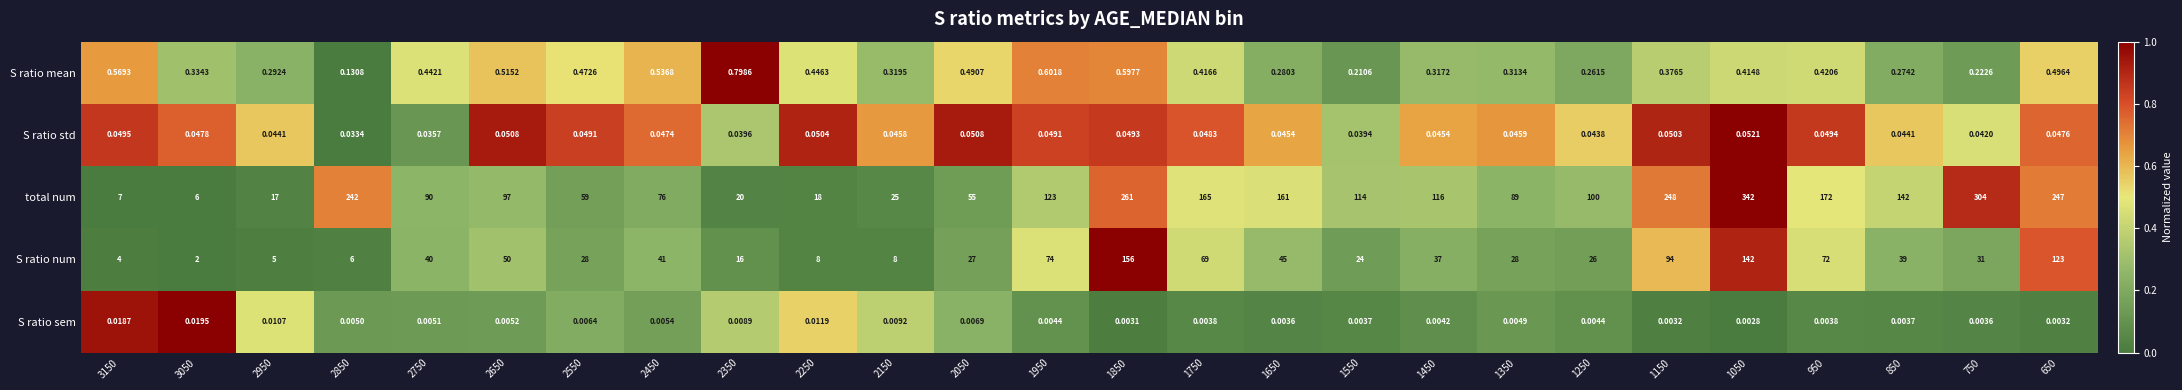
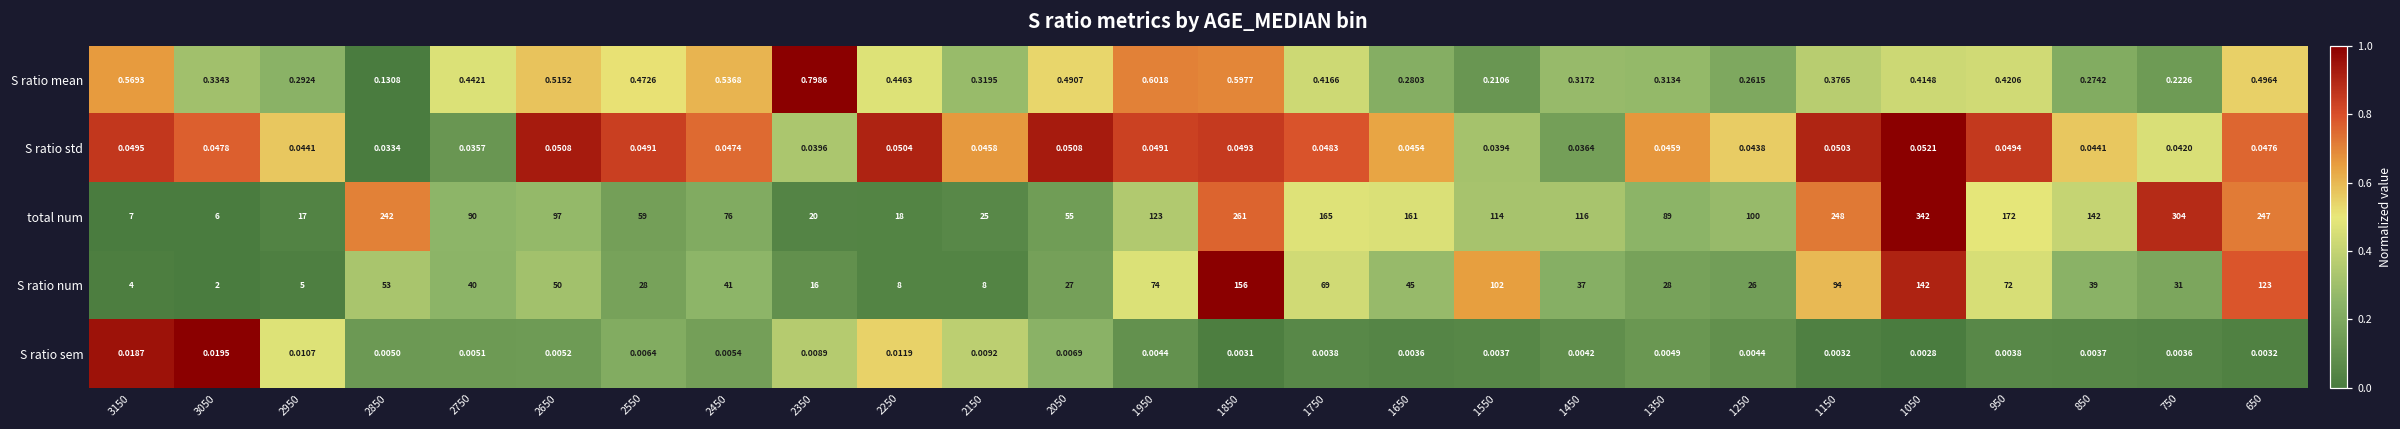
  {
    "S ratio mean": {
      "3150": 0.5693,
      "3050": 0.3343,
      "2950": 0.2924,
      "2850": 0.1308,
      "2750": 0.4421,
      "2650": 0.5152,
      "2550": 0.4726,
      "2450": 0.5368,
      "2350": 0.7986,
      "2250": 0.4463,
      "2150": 0.3195,
      "2050": 0.4907,
      "1950": 0.6018,
      "1850": 0.5977,
      "1750": 0.4166,
      "1650": 0.2803,
      "1550": 0.2106,
      "1450": 0.3172,
      "1350": 0.3134,
      "1250": 0.2615,
      "1150": 0.3765,
      "1050": 0.4148,
      "950": 0.4206,
      "850": 0.2742,
      "750": 0.2226,
      "650": 0.4964
    },
    "S ratio std": {
      "3150": 0.0495,
      "3050": 0.0478,
      "2950": 0.0441,
      "2850": 0.0334,
      "2750": 0.0357,
      "2650": 0.0508,
      "2550": 0.0491,
      "2450": 0.0474,
      "2350": 0.0396,
      "2250": 0.0504,
      "2150": 0.0458,
      "2050": 0.0508,
      "1950": 0.0491,
      "1850": 0.0493,
      "1750": 0.0483,
      "1650": 0.0454,
      "1550": 0.0394,
-     "1450": 0.0454,
+     "1450": 0.0364,
      "1350": 0.0459,
      "1250": 0.0438,
      "1150": 0.0503,
      "1050": 0.0521,
      "950": 0.0494,
      "850": 0.0441,
      "750": 0.0420,
      "650": 0.0476
    },
    "total num": {
      "3150": 7,
      "3050": 6,
      "2950": 17,
      "2850": 242,
      "2750": 90,
      "2650": 97,
      "2550": 59,
      "2450": 76,
      "2350": 20,
      "2250": 18,
      "2150": 25,
      "2050": 55,
      "1950": 123,
      "1850": 261,
      "1750": 165,
      "1650": 161,
      "1550": 114,
      "1450": 116,
      "1350": 89,
      "1250": 100,
      "1150": 248,
      "1050": 342,
      "950": 172,
      "850": 142,
      "750": 304,
      "650": 247
    },
    "S ratio num": {
      "3150": 4,
      "3050": 2,
      "2950": 5,
-     "2850": 6,
+     "2850": 53,
      "2750": 40,
      "2650": 50,
      "2550": 28,
      "2450": 41,
      "2350": 16,
      "2250": 8,
      "2150": 8,
      "2050": 27,
      "1950": 74,
      "1850": 156,
      "1750": 69,
      "1650": 45,
-     "1550": 24,
+     "1550": 102,
      "1450": 37,
      "1350": 28,
      "1250": 26,
      "1150": 94,
      "1050": 142,
      "950": 72,
      "850": 39,
      "750": 31,
      "650": 123
    },
    "S ratio sem": {
      "3150": 0.0187,
      "3050": 0.0195,
      "2950": 0.0107,
      "2850": 0.0050,
      "2750": 0.0051,
      "2650": 0.0052,
      "2550": 0.0064,
      "2450": 0.0054,
      "2350": 0.0089,
      "2250": 0.0119,
      "2150": 0.0092,
      "2050": 0.0069,
      "1950": 0.0044,
      "1850": 0.0031,
      "1750": 0.0038,
      "1650": 0.0036,
      "1550": 0.0037,
      "1450": 0.0042,
      "1350": 0.0049,
      "1250": 0.0044,
      "1150": 0.0032,
      "1050": 0.0028,
      "950": 0.0038,
      "850": 0.0037,
      "750": 0.0036,
      "650": 0.0032
    }
  }
